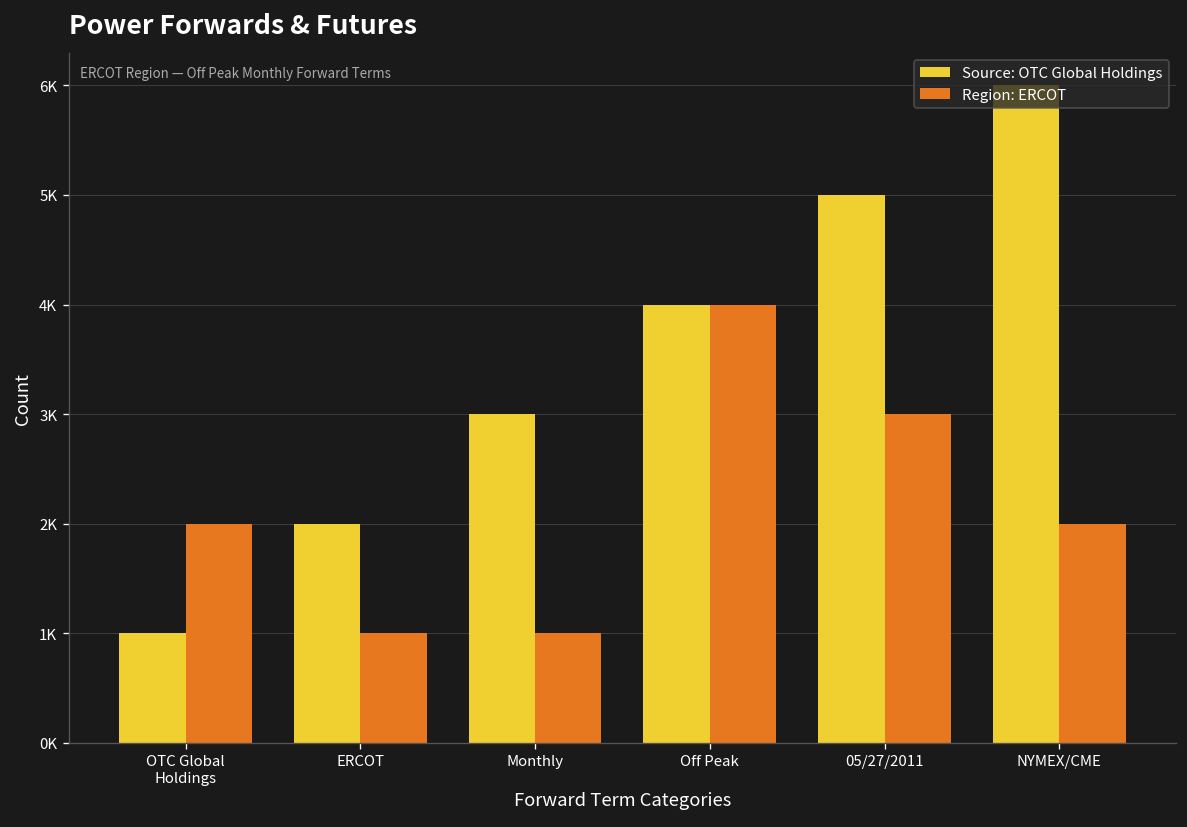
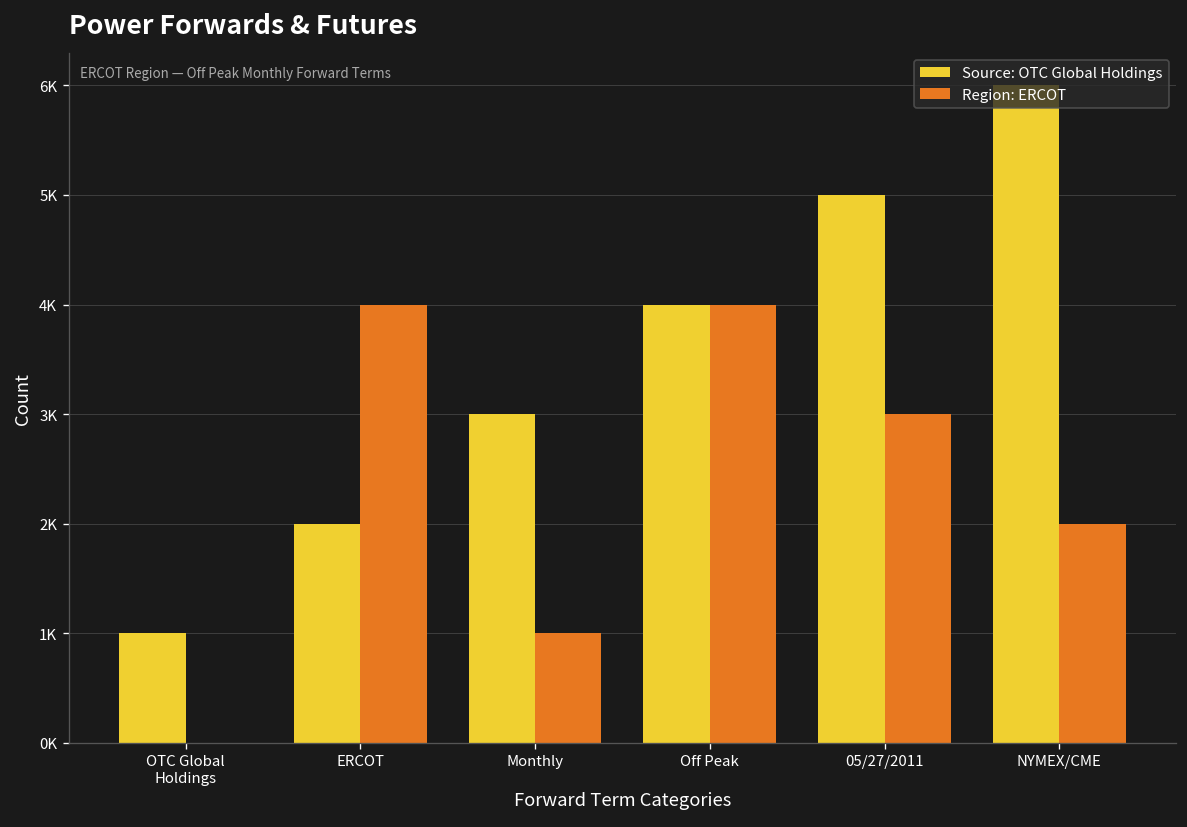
  {
    "Source: OTC Global Holdings": {
      "OTC Global Holdings": 1000,
      "ERCOT": 2000,
      "Monthly": 3000,
      "Off Peak": 4000,
      "05/27/2011": 5000
    },
    "Region: ERCOT": {
-     "OTC Global Holdings": 2000,
-     "ERCOT": 1000,
+     "OTC Global Holdings": 0,
+     "ERCOT": 4000,
      "Monthly": 1000,
      "Off Peak": 4000,
      "05/27/2011": 3000,
      "NYMEX/CME": 2000
    }
  }
